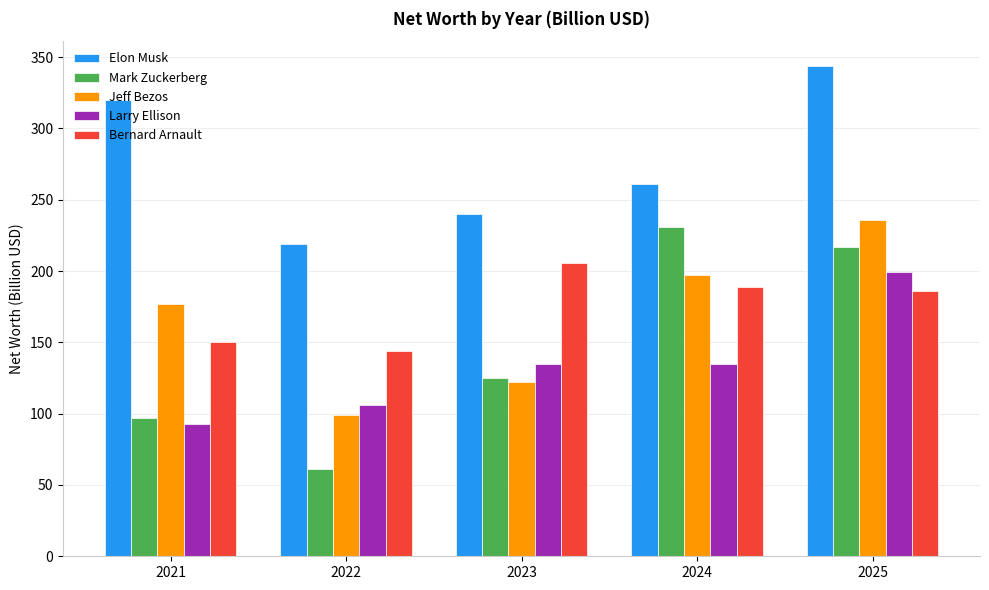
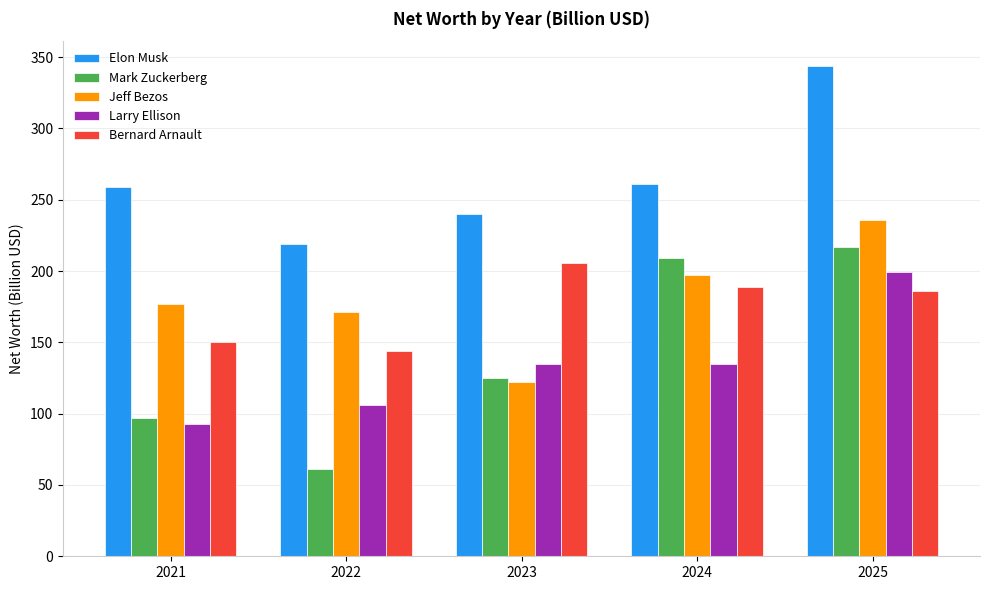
  {
    "Elon Musk": {
-     "2021": 320,
+     "2021": 259,
      "2022": 219,
      "2023": 240,
      "2024": 261,
      "2025": 344
    },
    "Mark Zuckerberg": {
      "2021": 97,
      "2022": 61,
      "2023": 125,
-     "2024": 231,
+     "2024": 209,
      "2025": 217
    },
    "Jeff Bezos": {
      "2021": 177,
-     "2022": 99,
+     "2022": 171,
      "2023": 122,
      "2024": 197,
      "2025": 236
    },
    "Larry Ellison": {
      "2021": 93,
      "2022": 106,
      "2023": 135,
      "2024": 135,
      "2025": 199
    },
    "Bernard Arnault": {
      "2021": 150,
      "2022": 144,
      "2023": 206,
      "2024": 189,
      "2025": 186
    }
  }
